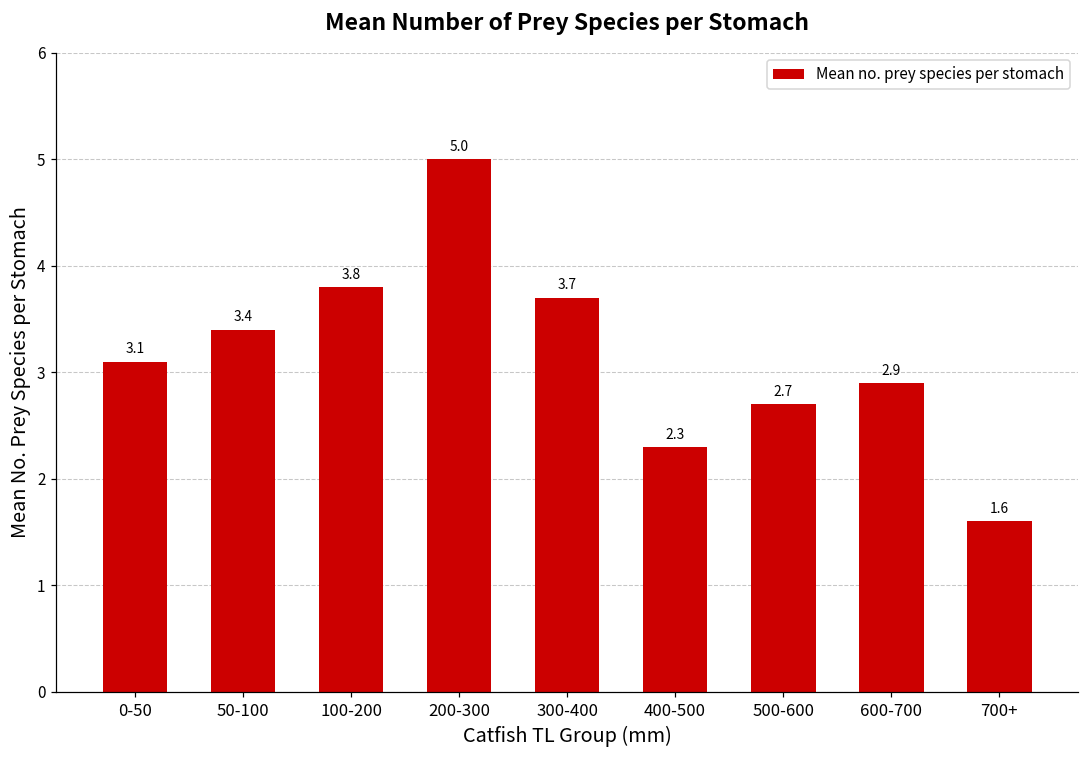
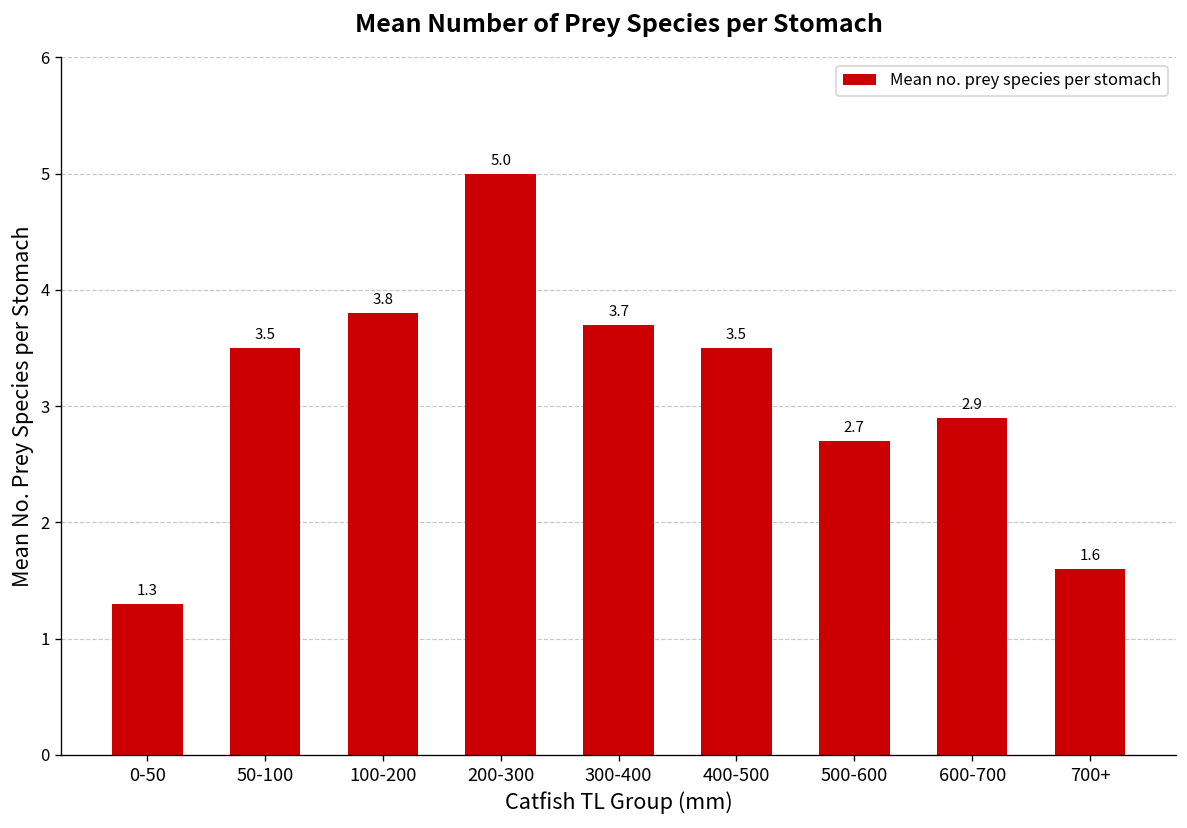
  {
-   "0-50": 3.1,
-   "50-100": 3.4,
+   "0-50": 1.3,
+   "50-100": 3.5,
    "100-200": 3.8,
    "200-300": 5.0,
    "300-400": 3.7,
-   "400-500": 2.3,
+   "400-500": 3.5,
    "500-600": 2.7,
    "600-700": 2.9,
    "700+": 1.6
  }
